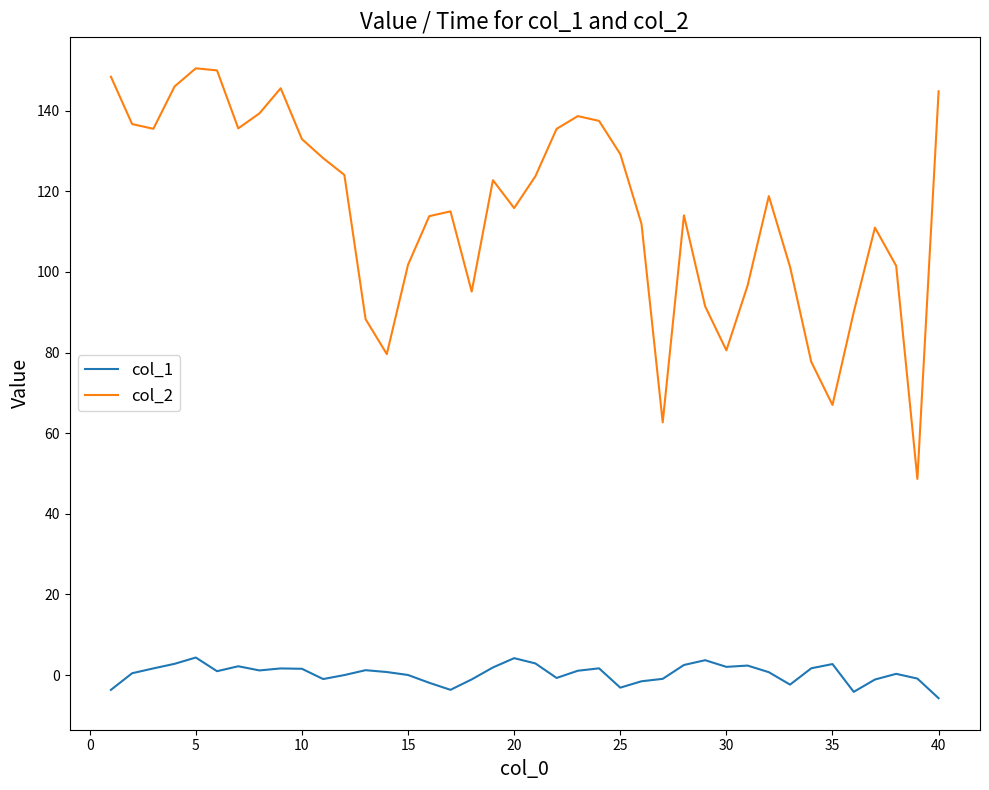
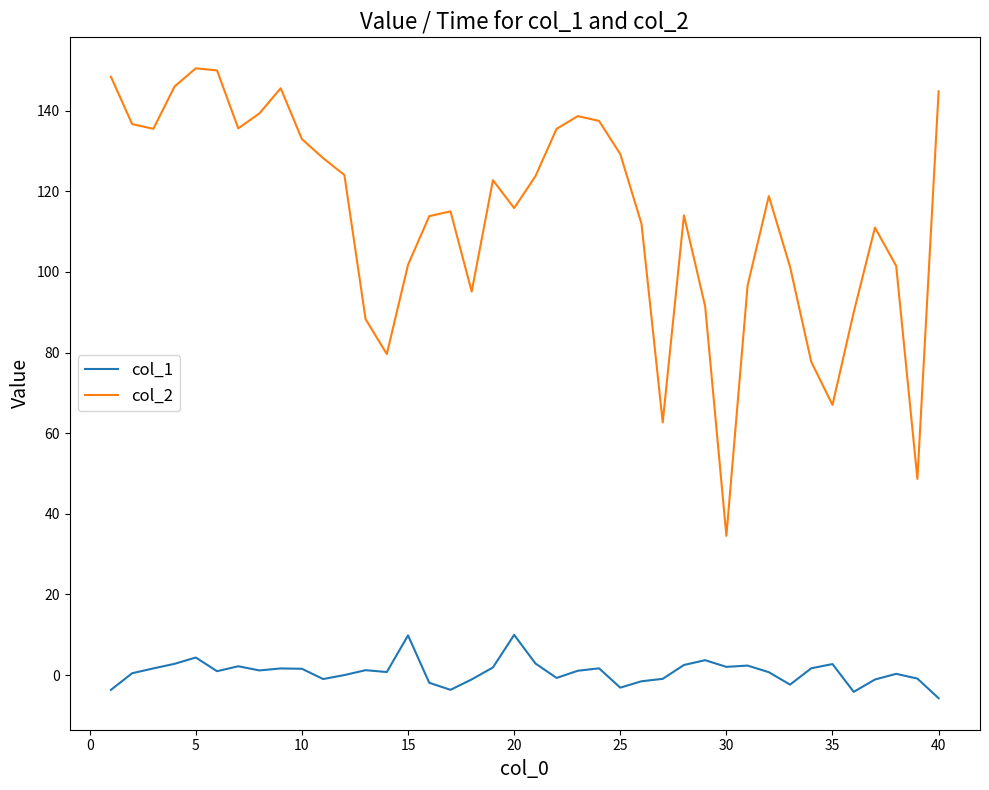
  {
    "col_1": {
      "5": 4,
      "10": 2,
-     "15": 0,
-     "20": 4,
+     "15": 10,
+     "20": 10,
      "25": -3,
      "30": 2,
      "35": 3,
      "40": -6
    },
    "col_2": {
      "5": 151,
      "10": 133,
      "15": 102,
      "20": 116,
      "25": 129,
-     "30": 81,
+     "30": 35,
      "35": 67,
      "40": 145
    }
  }
